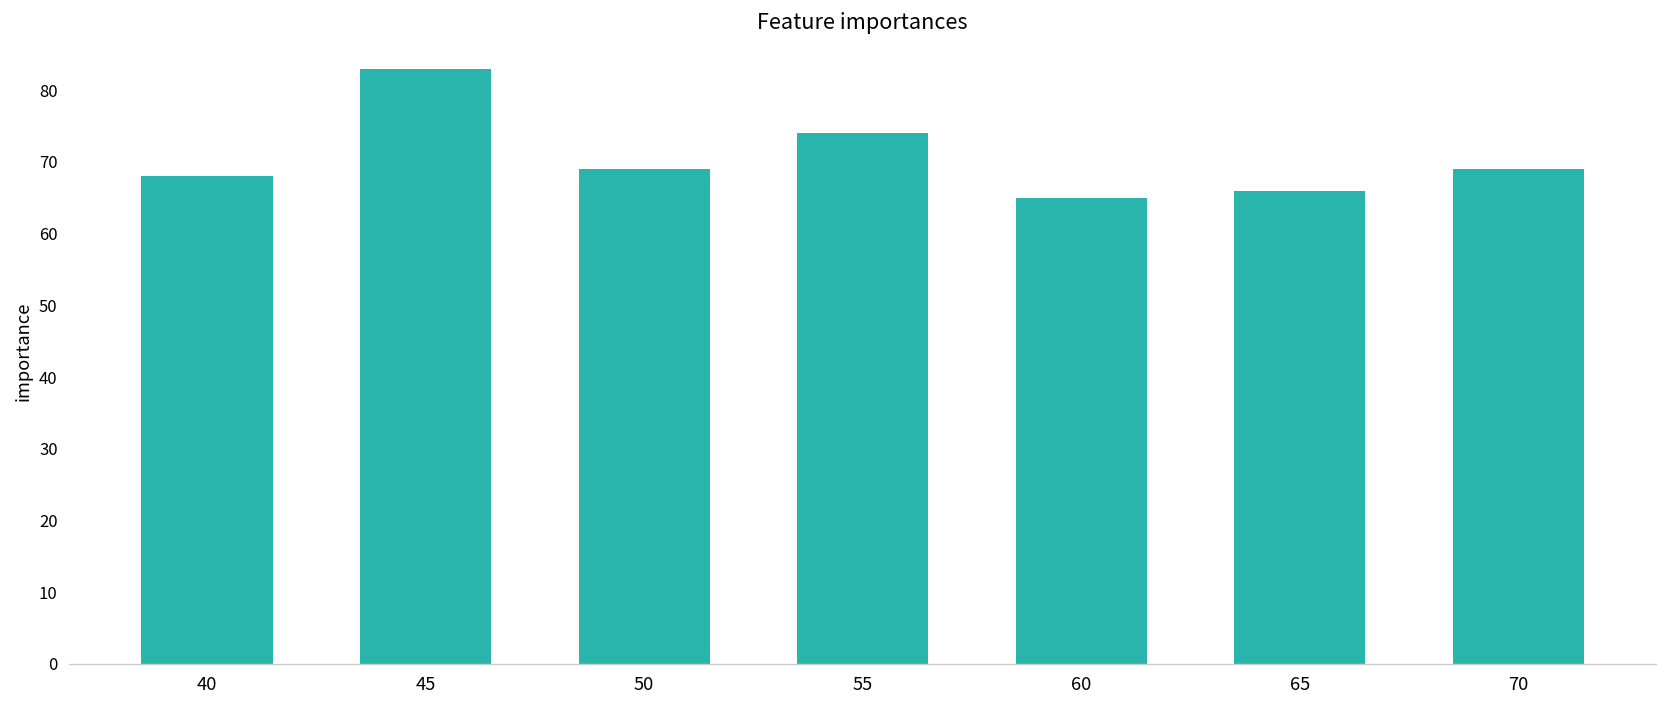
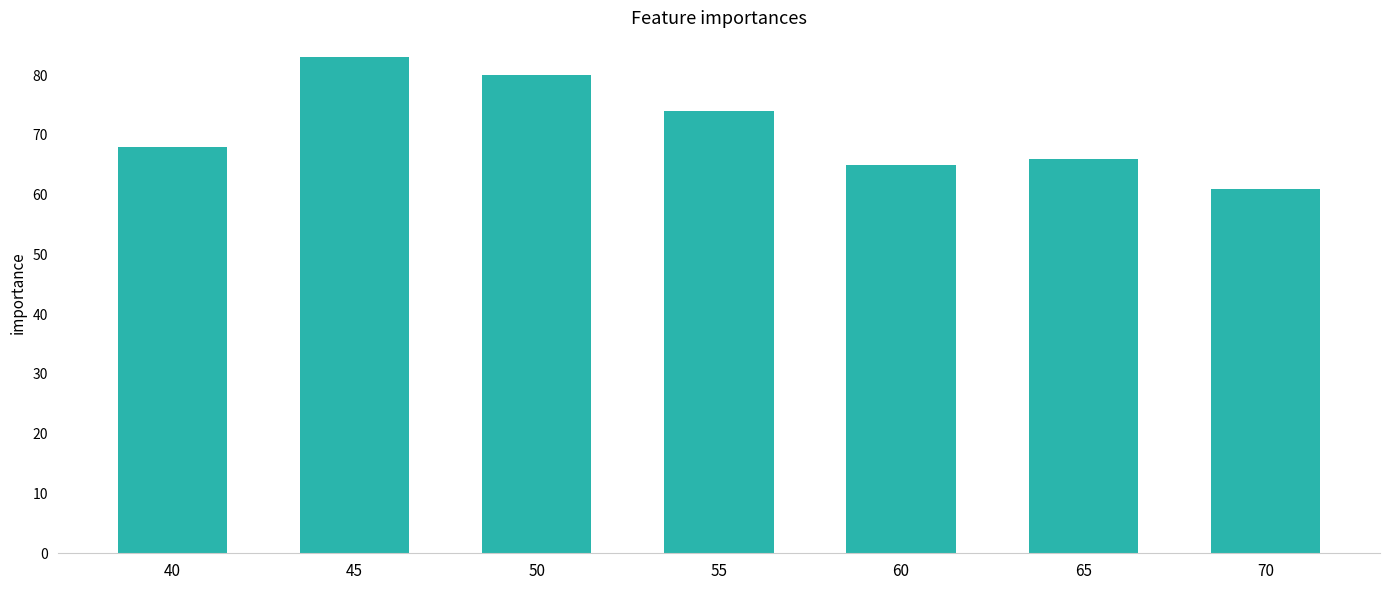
  {
    "40": 68,
    "45": 83,
-   "50": 69,
+   "50": 80,
    "55": 74,
    "60": 65,
    "65": 66,
-   "70": 69
+   "70": 61
  }
